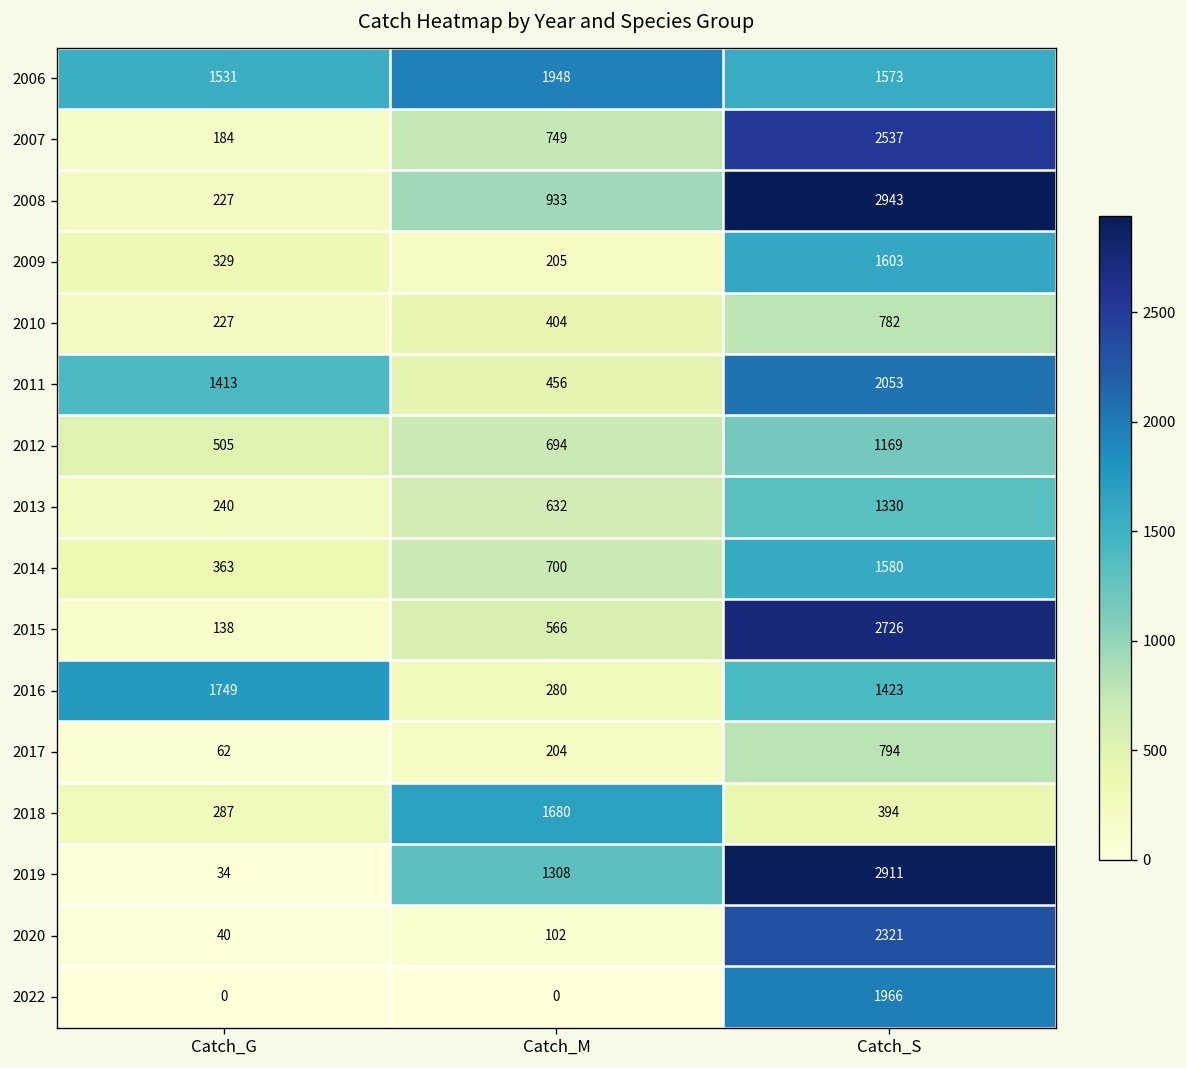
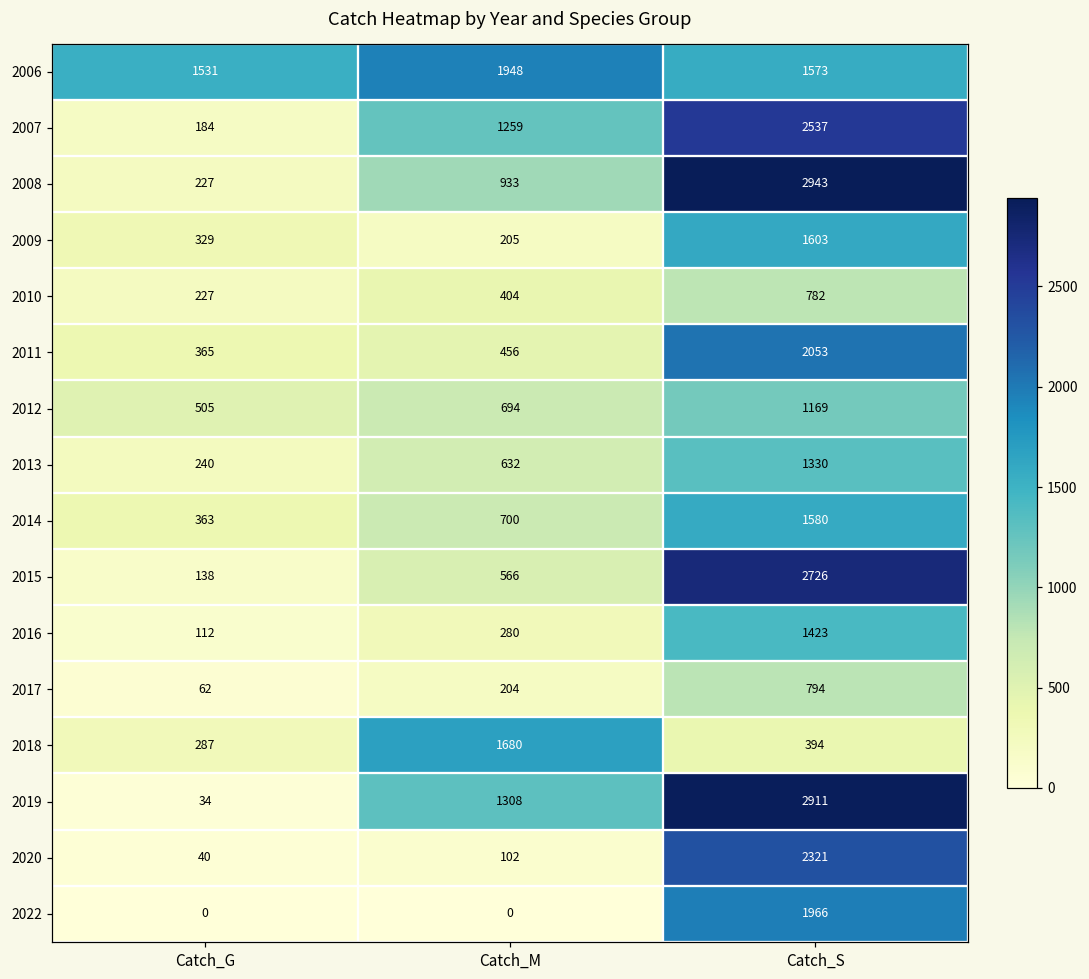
  {
    "2006": {
      "Catch_G": 1531,
      "Catch_M": 1948,
      "Catch_S": 1573
    },
    "2007": {
      "Catch_G": 184,
-     "Catch_M": 749,
+     "Catch_M": 1259,
      "Catch_S": 2537
    },
    "2008": {
      "Catch_G": 227,
      "Catch_M": 933,
      "Catch_S": 2943
    },
    "2009": {
      "Catch_G": 329,
      "Catch_M": 205,
      "Catch_S": 1603
    },
    "2010": {
      "Catch_G": 227,
      "Catch_M": 404,
      "Catch_S": 782
    },
    "2011": {
-     "Catch_G": 1413,
+     "Catch_G": 365,
      "Catch_M": 456,
      "Catch_S": 2053
    },
    "2012": {
      "Catch_G": 505,
      "Catch_M": 694,
      "Catch_S": 1169
    },
    "2013": {
      "Catch_G": 240,
      "Catch_M": 632,
      "Catch_S": 1330
    },
    "2014": {
      "Catch_G": 363,
      "Catch_M": 700,
      "Catch_S": 1580
    },
    "2015": {
      "Catch_G": 138,
      "Catch_M": 566,
      "Catch_S": 2726
    },
    "2016": {
-     "Catch_G": 1749,
+     "Catch_G": 112,
      "Catch_M": 280,
      "Catch_S": 1423
    },
    "2017": {
      "Catch_G": 62,
      "Catch_M": 204,
      "Catch_S": 794
    },
    "2018": {
      "Catch_G": 287,
      "Catch_M": 1680,
      "Catch_S": 394
    },
    "2019": {
      "Catch_G": 34,
      "Catch_M": 1308,
      "Catch_S": 2911
    },
    "2020": {
      "Catch_G": 40,
      "Catch_M": 102,
      "Catch_S": 2321
    },
    "2022": {
      "Catch_G": 0,
      "Catch_M": 0,
      "Catch_S": 1966
    }
  }
